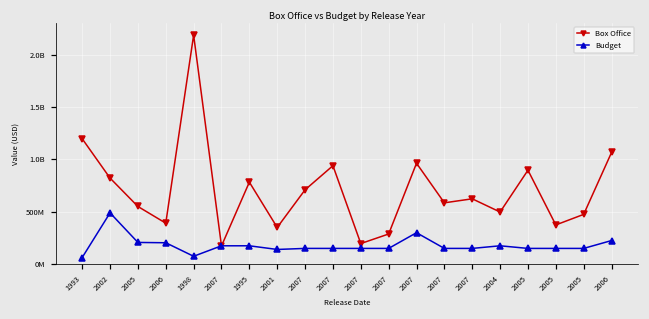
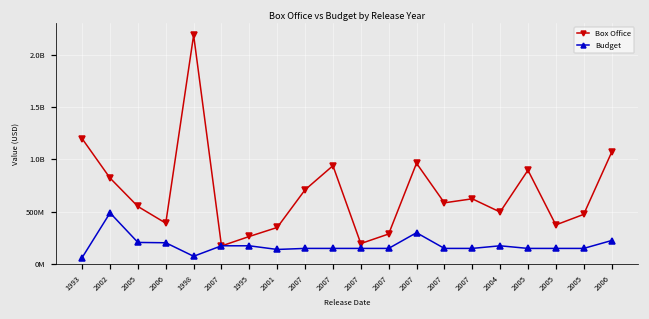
  {
    "Box Office": {
      "1993": 1200000000,
      "2002": 800000000,
      "1998": 2200000000,
-     "1995": 800000000,
+     "1995": 300000000,
      "2001": 400000000,
      "2004": 500000000
    },
    "Budget": {
      "1993": 100000000,
      "2002": 500000000,
      "1998": 100000000,
      "1995": 200000000,
      "2001": 100000000,
      "2004": 200000000
    }
  }
